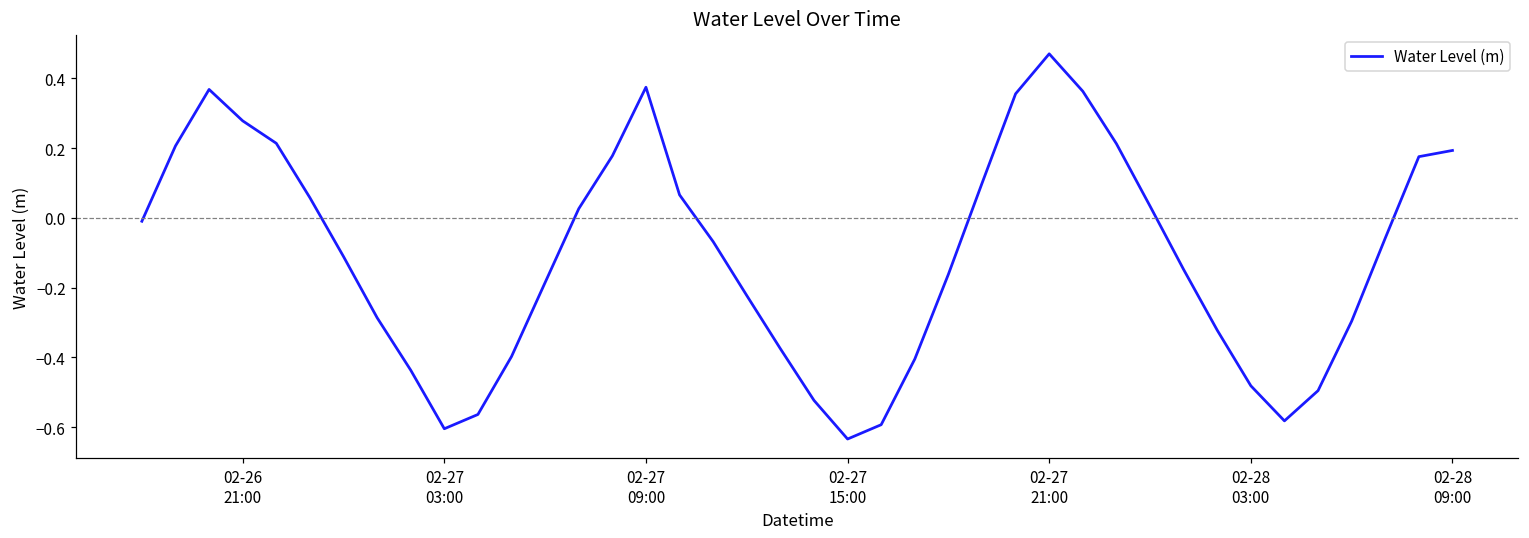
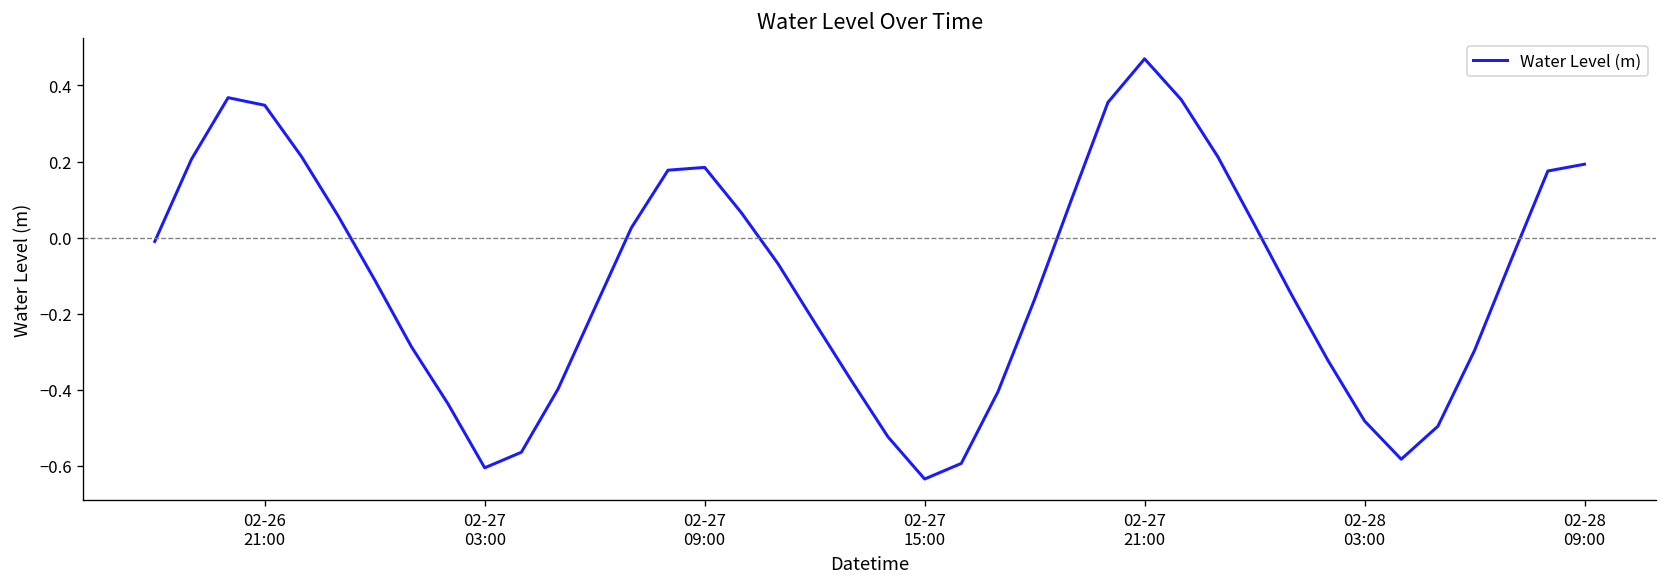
  {
-   "02-26 21:00": 0.28,
+   "02-26 21:00": 0.35,
    "02-27 03:00": -0.60,
-   "02-27 09:00": 0.37,
+   "02-27 09:00": 0.18,
    "02-27 15:00": -0.63,
    "02-27 21:00": 0.47,
    "02-28 03:00": -0.48,
    "02-28 09:00": 0.19
  }
